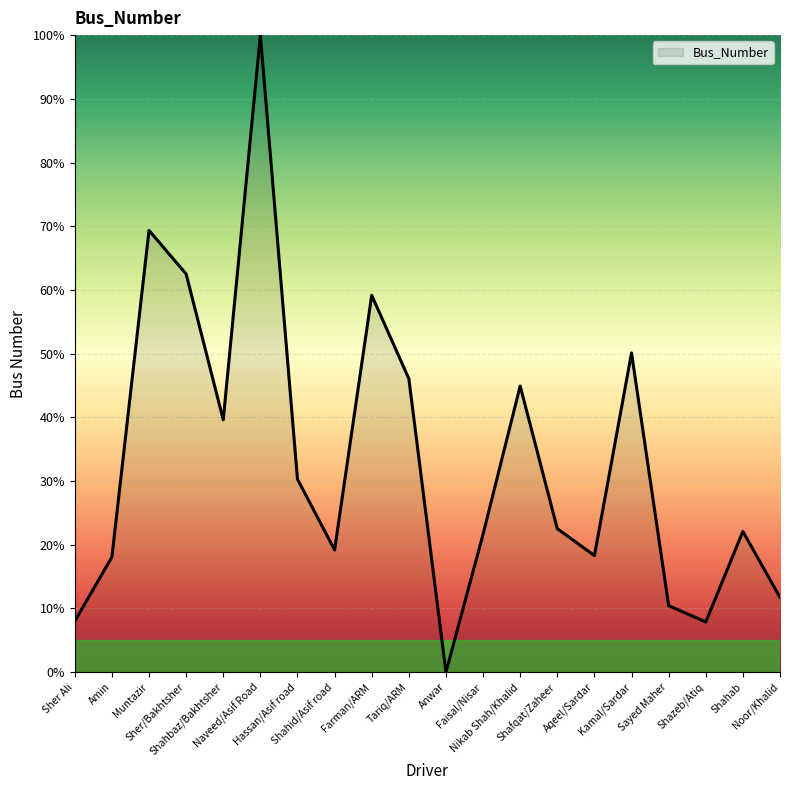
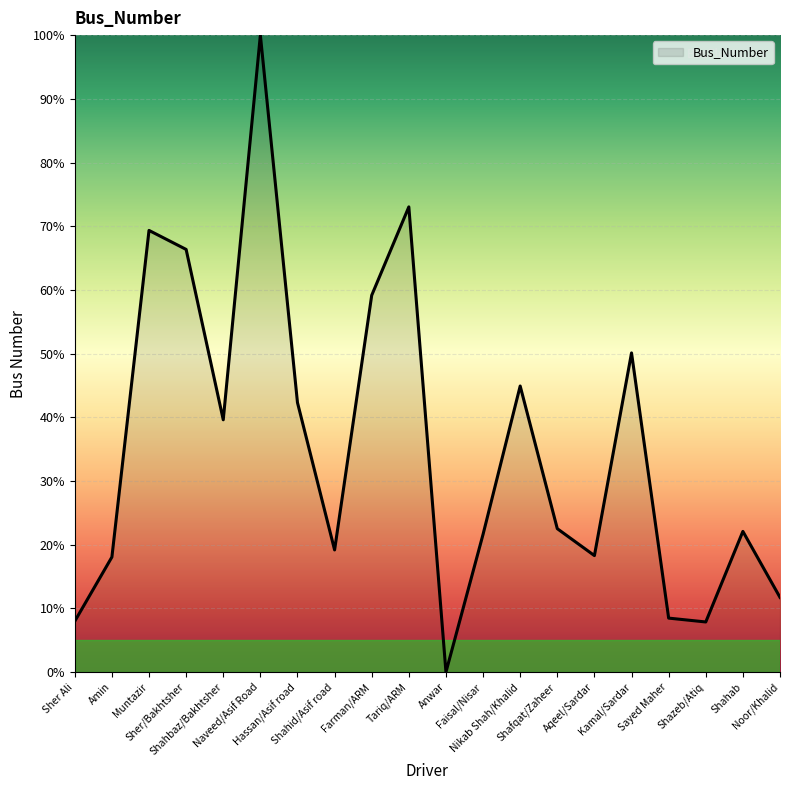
  {
    "Sher Ali": "8%",
    "Amin": "18%",
    "Muntazir": "69%",
-   "Sher/Bakhtsher": "62%",
+   "Sher/Bakhtsher": "66%",
    "Shahbaz/Bakhtsher": "40%",
    "Naveed/Asif Road": "100%",
-   "Hassan/Asif road": "30%",
+   "Hassan/Asif road": "42%",
    "Shahid/Asif road": "19%",
    "Farman/ARM": "59%",
-   "Tariq/ARM": "46%",
+   "Tariq/ARM": "73%",
    "Faisal/Nisar": "22%",
    "Nikab Shah/Khalid": "45%",
    "Shafqat/Zaheer": "23%",
    "Aqeel/Sardar": "18%",
    "Kamal/Sardar": "50%",
-   "Sayed Maher": "10%",
+   "Sayed Maher": "8%",
    "Shazeb/Atiq": "8%",
    "Shahab": "22%",
    "Noor/Khalid": "12%"
  }
